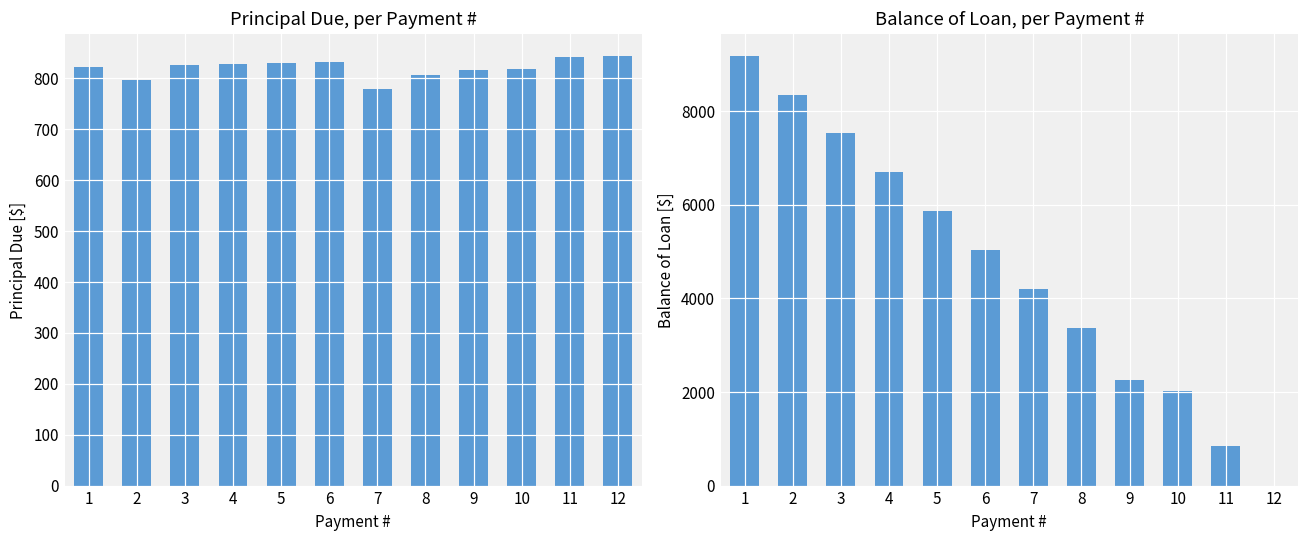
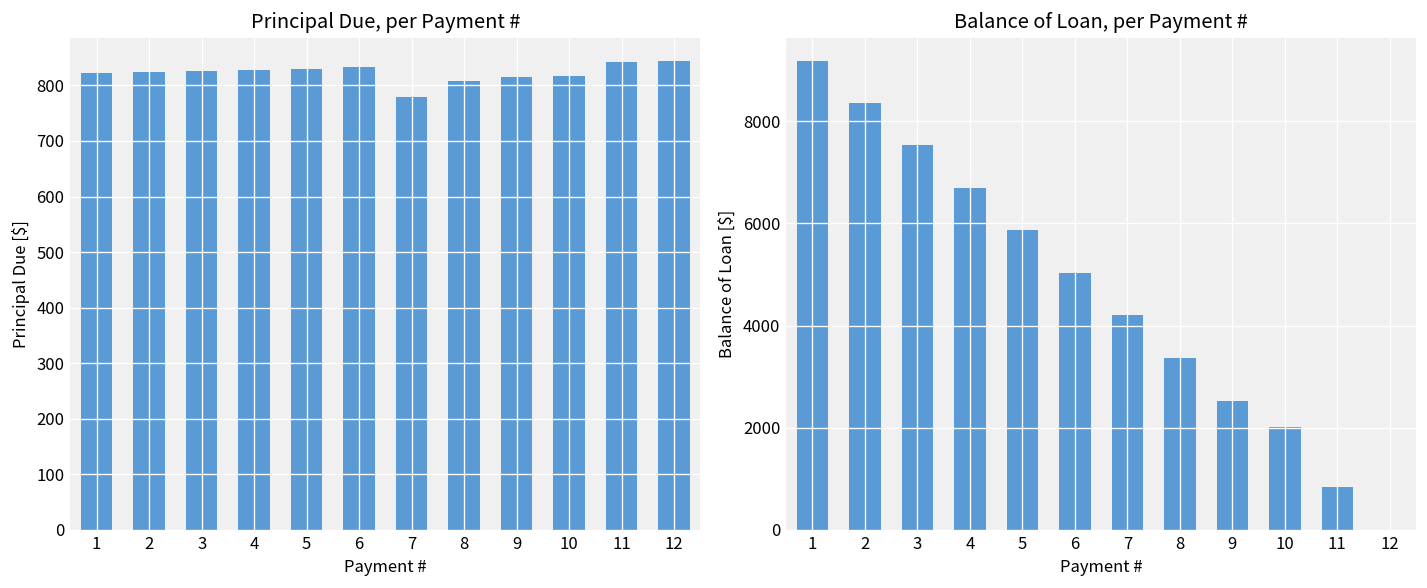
  {
    "Principal Due, per Payment #": {
      "1": 820,
-     "2": 800,
+     "2": 820,
      "3": 830,
      "4": 830,
      "5": 830,
      "6": 830,
      "7": 780,
      "8": 810,
      "9": 820,
      "10": 820,
      "11": 840,
      "12": 840
    },
    "Balance of Loan, per Payment #": {
      "1": 9200,
      "2": 8400,
      "3": 7500,
      "4": 6700,
      "5": 5900,
      "6": 5000,
      "7": 4200,
      "8": 3400,
-     "9": 2200,
+     "9": 2500,
      "10": 2000,
      "11": 800,
      "12": 0
    }
  }
